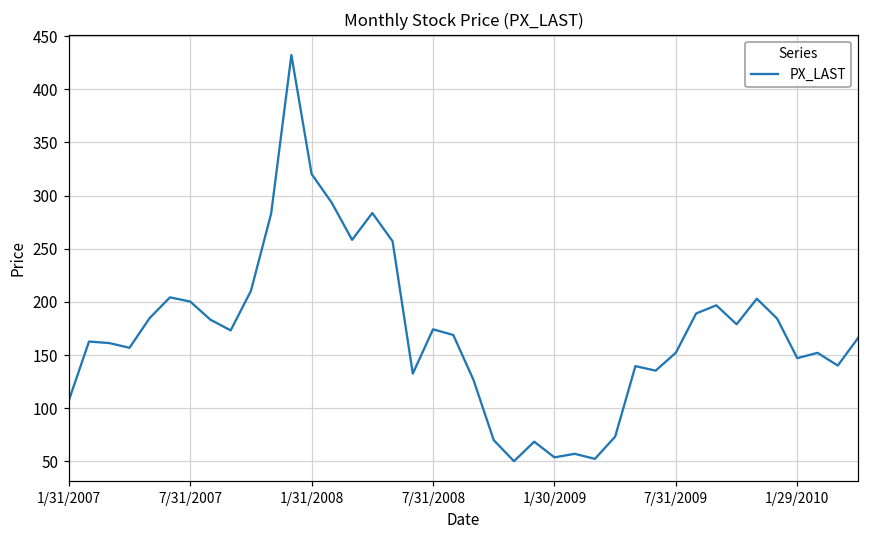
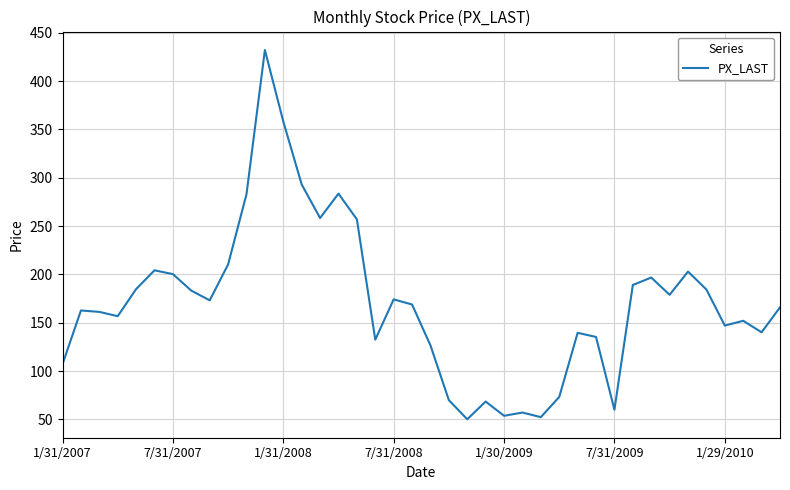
  {
    "1/31/2007": 110,
    "7/31/2007": 200,
-   "1/31/2008": 320,
+   "1/31/2008": 360,
    "7/31/2008": 170,
    "1/30/2009": 50,
-   "7/31/2009": 150,
+   "7/31/2009": 60,
    "1/29/2010": 150
  }
